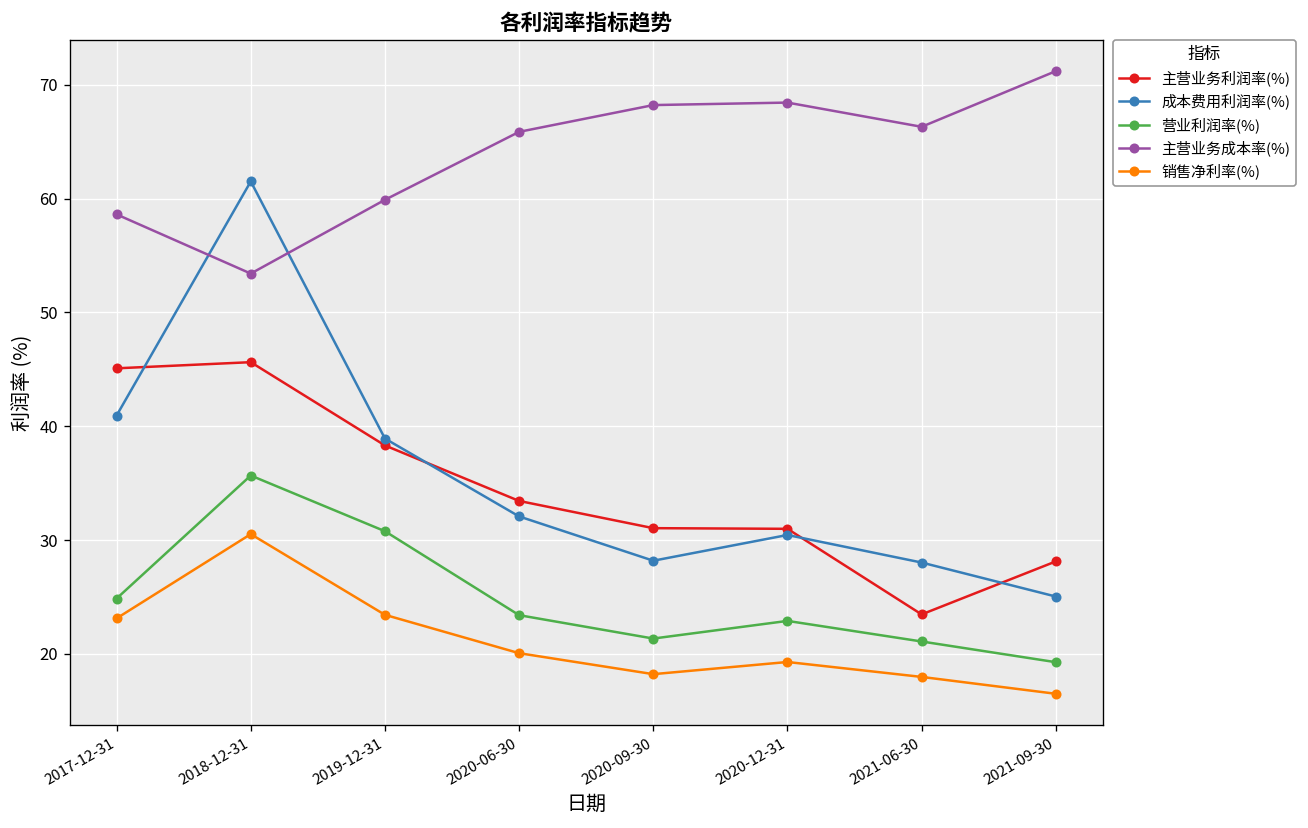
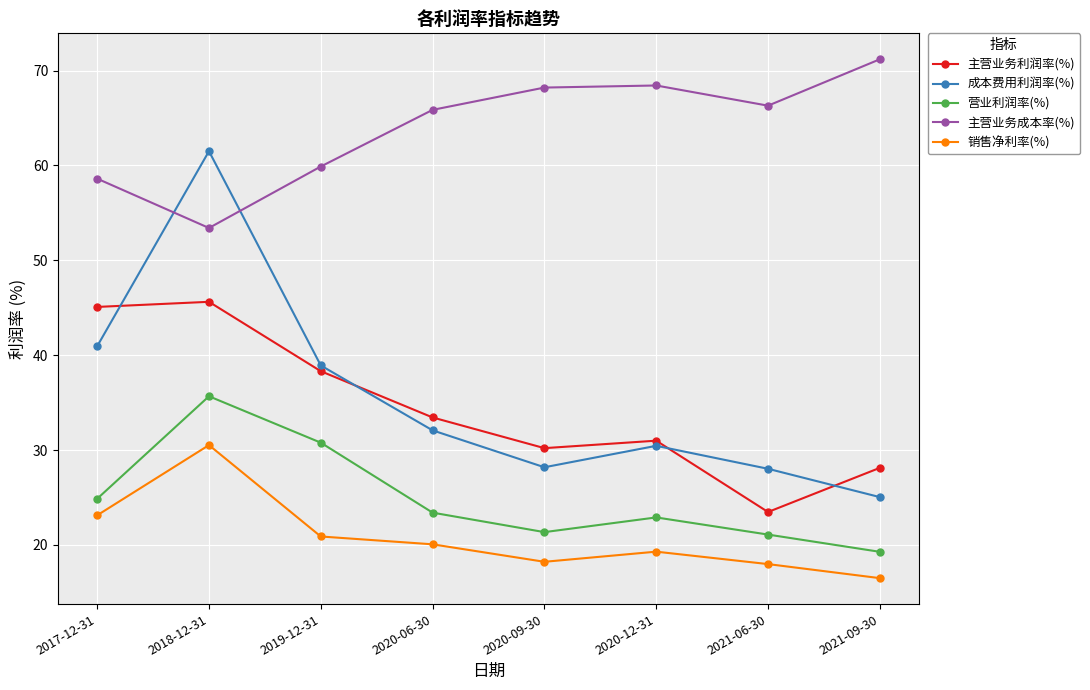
  {
    "主营业务利润率(%)": {
      "2017-12-31": 45,
      "2018-12-31": 46,
      "2019-12-31": 38,
      "2020-06-30": 33,
-     "2020-09-30": 31,
+     "2020-09-30": 30,
      "2020-12-31": 31,
      "2021-06-30": 23,
      "2021-09-30": 28
    },
    "成本费用利润率(%)": {
      "2017-12-31": 41,
      "2018-12-31": 62,
      "2019-12-31": 39,
      "2020-06-30": 32,
      "2020-09-30": 28,
      "2020-12-31": 30,
      "2021-06-30": 28,
      "2021-09-30": 25
    },
    "营业利润率(%)": {
      "2017-12-31": 25,
      "2018-12-31": 36,
      "2019-12-31": 31,
      "2020-06-30": 23,
      "2020-09-30": 21,
      "2020-12-31": 23,
      "2021-06-30": 21,
      "2021-09-30": 19
    },
    "主营业务成本率(%)": {
      "2017-12-31": 59,
      "2018-12-31": 53,
      "2019-12-31": 60,
      "2020-06-30": 66,
      "2020-09-30": 68,
      "2020-12-31": 68,
      "2021-06-30": 66,
      "2021-09-30": 71
    },
    "销售净利率(%)": {
      "2017-12-31": 23,
      "2018-12-31": 31,
-     "2019-12-31": 23,
+     "2019-12-31": 21,
      "2020-06-30": 20,
      "2020-09-30": 18,
      "2020-12-31": 19,
      "2021-06-30": 18,
      "2021-09-30": 16
    }
  }
